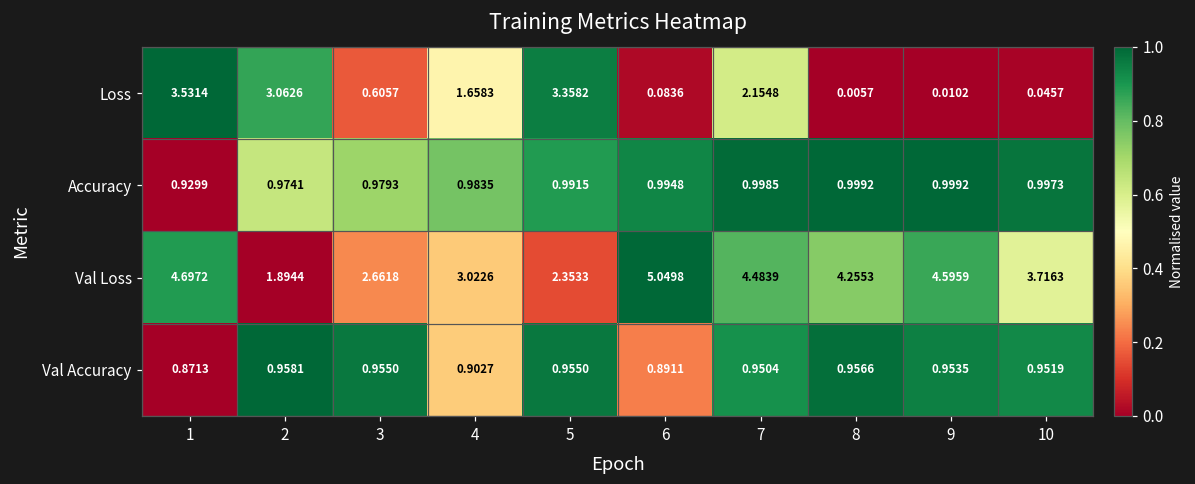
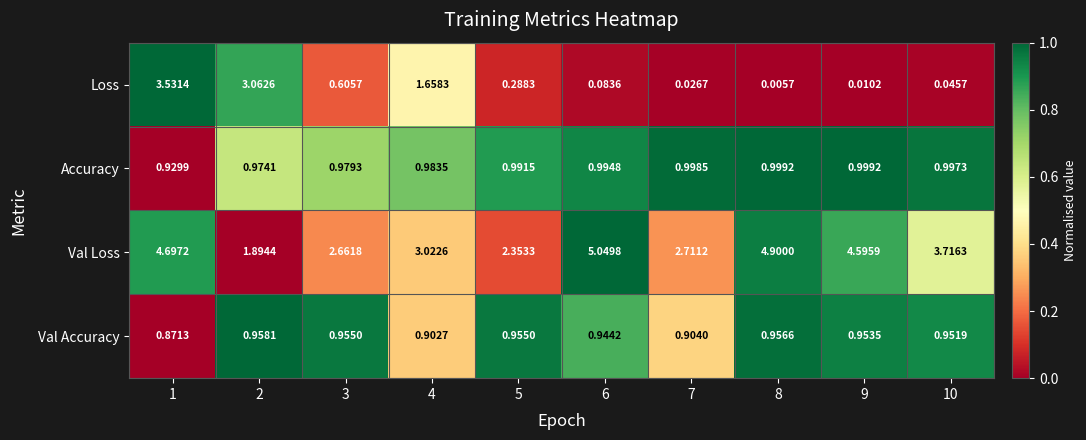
  {
    "Loss": {
      "1": 3.5314,
      "2": 3.0626,
      "3": 0.6057,
      "4": 1.6583,
-     "5": 3.3582,
+     "5": 0.2883,
      "6": 0.0836,
-     "7": 2.1548,
+     "7": 0.0267,
      "8": 0.0057,
      "9": 0.0102,
      "10": 0.0457
    },
    "Accuracy": {
      "1": 0.9299,
      "2": 0.9741,
      "3": 0.9793,
      "4": 0.9835,
      "5": 0.9915,
      "6": 0.9948,
      "7": 0.9985,
      "8": 0.9992,
      "9": 0.9992,
      "10": 0.9973
    },
    "Val Loss": {
      "1": 4.6972,
      "2": 1.8944,
      "3": 2.6618,
      "4": 3.0226,
      "5": 2.3533,
      "6": 5.0498,
-     "7": 4.4839,
-     "8": 4.2553,
+     "7": 2.7112,
+     "8": 4.9000,
      "9": 4.5959,
      "10": 3.7163
    },
    "Val Accuracy": {
      "1": 0.8713,
      "2": 0.9581,
      "3": 0.9550,
      "4": 0.9027,
      "5": 0.9550,
-     "6": 0.8911,
-     "7": 0.9504,
+     "6": 0.9442,
+     "7": 0.9040,
      "8": 0.9566,
      "9": 0.9535,
      "10": 0.9519
    }
  }
